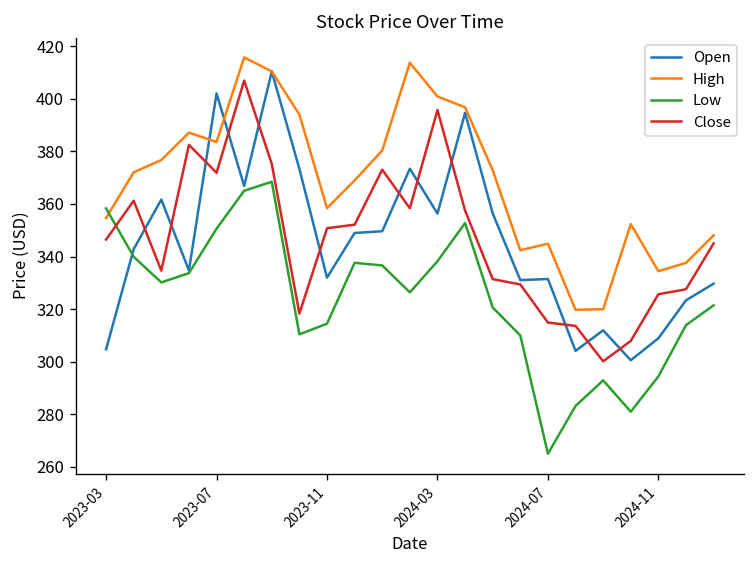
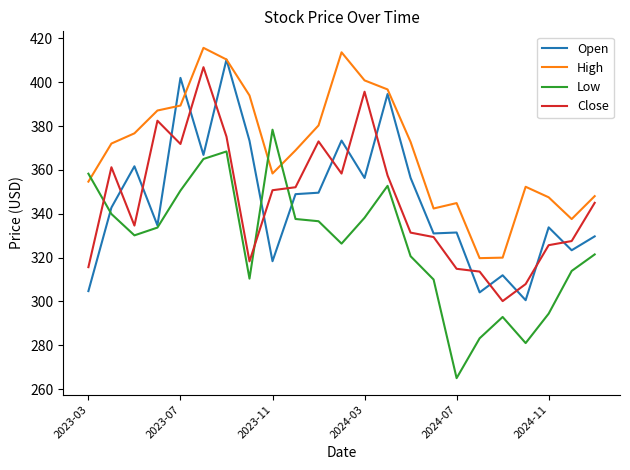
  {
    "Open": {
      "2023-03": 305,
      "2023-07": 402,
-     "2023-11": 332,
+     "2023-11": 318,
      "2024-03": 356,
      "2024-07": 331,
-     "2024-11": 309
+     "2024-11": 334
    },
    "High": {
      "2023-03": 355,
-     "2023-07": 384,
+     "2023-07": 389,
      "2023-11": 358,
      "2024-03": 401,
      "2024-07": 345,
-     "2024-11": 334
+     "2024-11": 348
    },
    "Low": {
      "2023-03": 358,
      "2023-07": 351,
-     "2023-11": 314,
+     "2023-11": 378,
      "2024-03": 338,
      "2024-07": 265,
      "2024-11": 294
    },
    "Close": {
-     "2023-03": 346,
+     "2023-03": 316,
      "2023-07": 372,
      "2023-11": 351,
      "2024-03": 396,
      "2024-07": 315,
      "2024-11": 326
    }
  }
